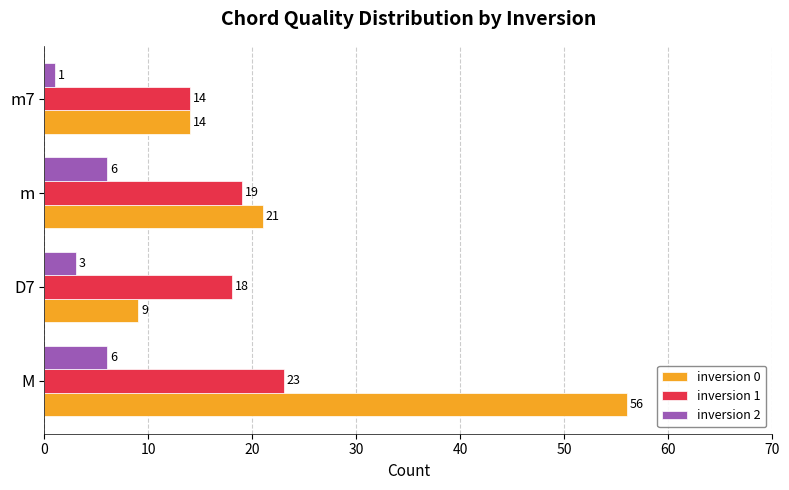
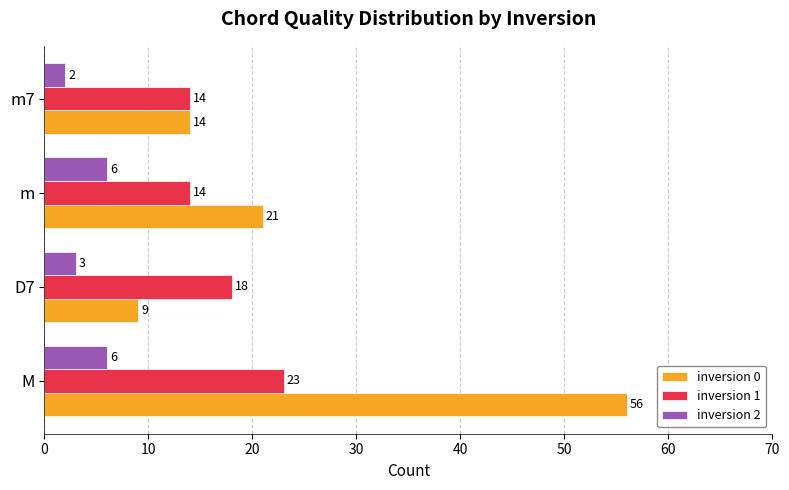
  {
    "inversion 0": {
      "m7": 14,
      "m": 21,
      "D7": 9,
      "M": 56
    },
    "inversion 1": {
      "m7": 14,
-     "m": 19,
+     "m": 14,
      "D7": 18,
      "M": 23
    },
    "inversion 2": {
-     "m7": 1,
+     "m7": 2,
      "m": 6,
      "D7": 3,
      "M": 6
    }
  }
